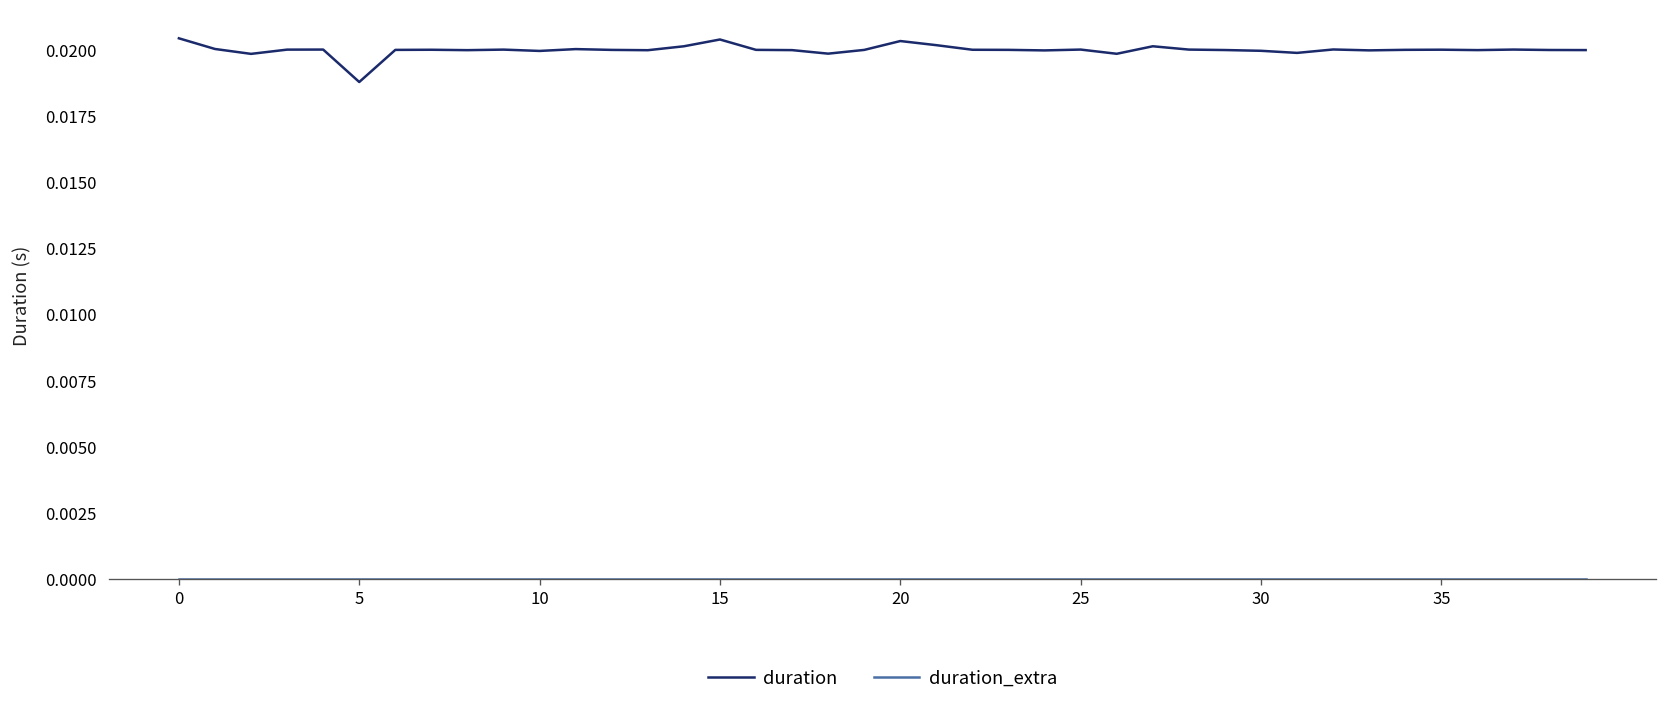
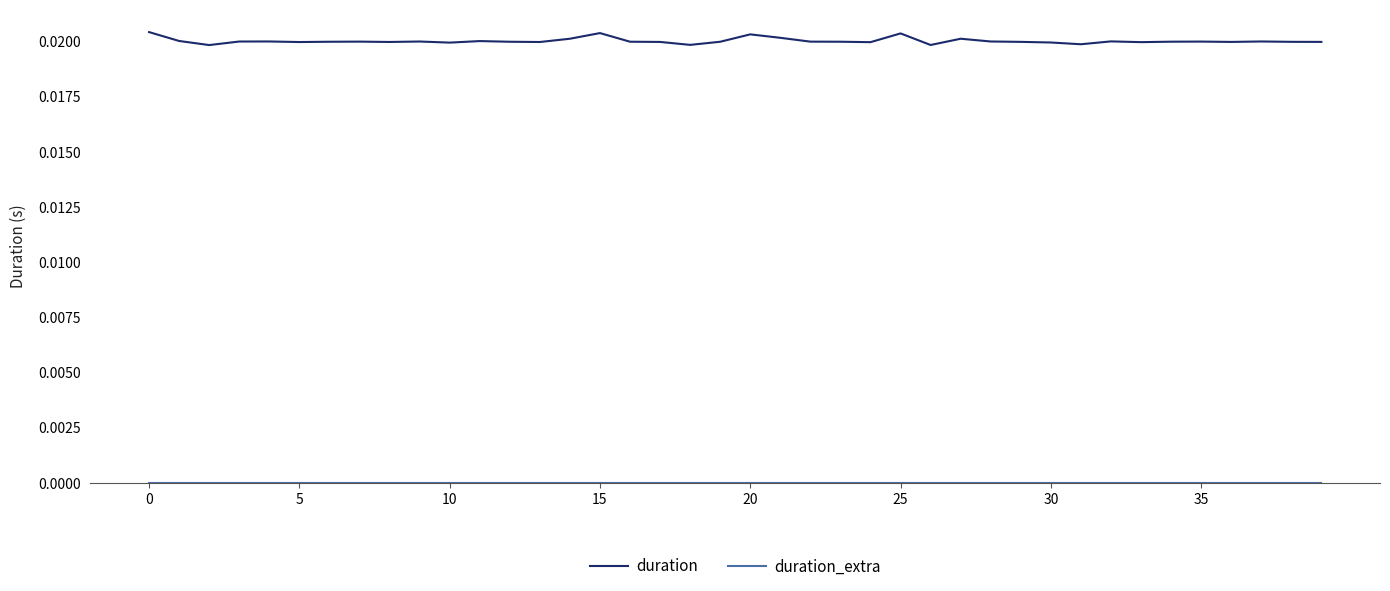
  {
    "duration": {
      "0": 0.0204,
-     "5": 0.0188,
+     "5": 0.0200,
      "10": 0.0199,
      "15": 0.0204,
      "20": 0.0203,
-     "25": 0.0200,
+     "25": 0.0204,
      "30": 0.0199,
      "35": 0.0200
    },
    "duration_extra": {
      "0": 0.0000,
      "5": 0.0000,
      "10": 0.0000,
      "15": 0.0000,
      "20": 0.0000,
      "25": 0.0000,
      "30": 0.0000,
      "35": 0.0000
    }
  }
